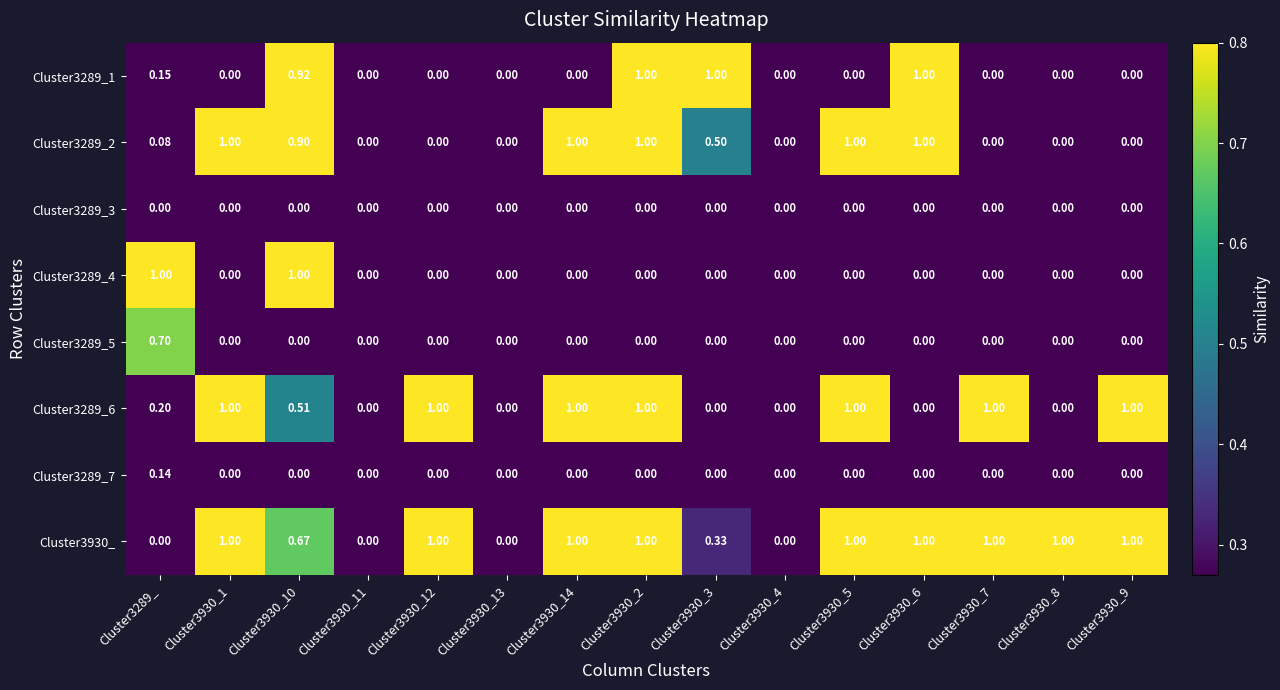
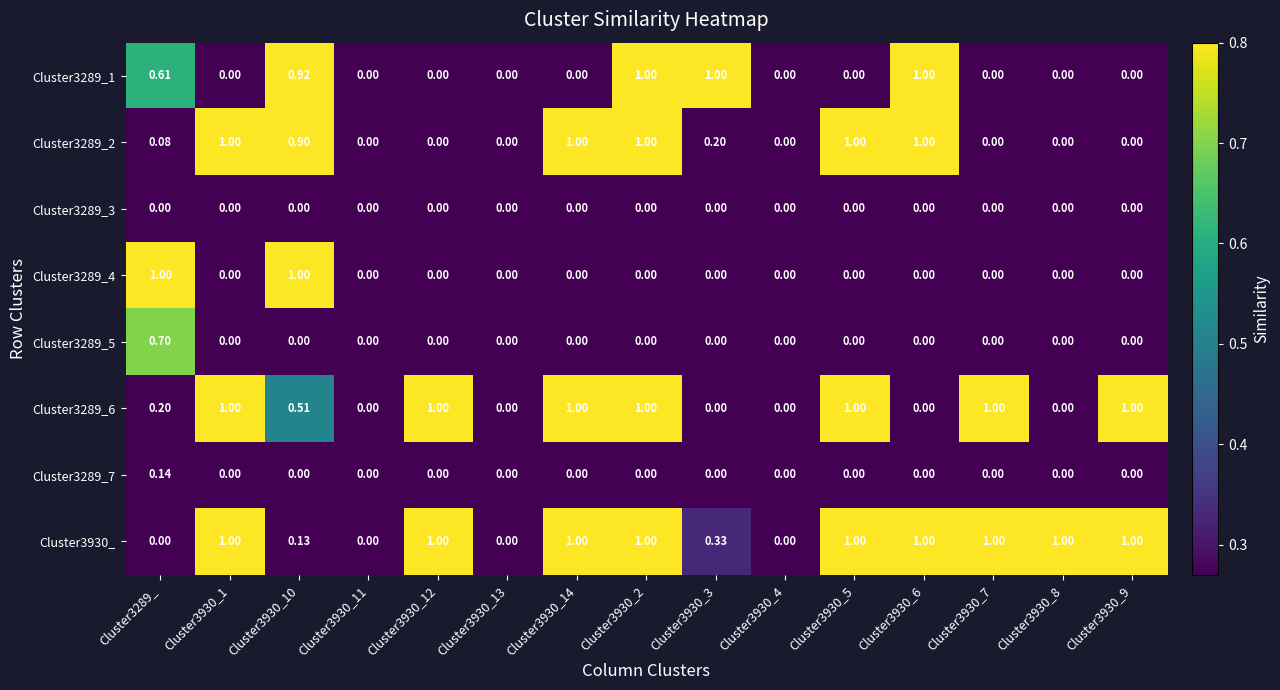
  {
    "Cluster3289_1": {
-     "Cluster3289_": 0.15,
+     "Cluster3289_": 0.61,
      "Cluster3930_1": 0.00,
      "Cluster3930_10": 0.92,
      "Cluster3930_11": 0.00,
      "Cluster3930_12": 0.00,
      "Cluster3930_13": 0.00,
      "Cluster3930_14": 0.00,
      "Cluster3930_2": 1.00,
      "Cluster3930_3": 1.00,
      "Cluster3930_4": 0.00,
      "Cluster3930_5": 0.00,
      "Cluster3930_6": 1.00,
      "Cluster3930_7": 0.00,
      "Cluster3930_8": 0.00,
      "Cluster3930_9": 0.00
    },
    "Cluster3289_2": {
      "Cluster3289_": 0.08,
      "Cluster3930_1": 1.00,
      "Cluster3930_10": 0.90,
      "Cluster3930_11": 0.00,
      "Cluster3930_12": 0.00,
      "Cluster3930_13": 0.00,
      "Cluster3930_14": 1.00,
      "Cluster3930_2": 1.00,
-     "Cluster3930_3": 0.50,
+     "Cluster3930_3": 0.20,
      "Cluster3930_4": 0.00,
      "Cluster3930_5": 1.00,
      "Cluster3930_6": 1.00,
      "Cluster3930_7": 0.00,
      "Cluster3930_8": 0.00,
      "Cluster3930_9": 0.00
    },
    "Cluster3289_3": {
      "Cluster3289_": 0.00,
      "Cluster3930_1": 0.00,
      "Cluster3930_10": 0.00,
      "Cluster3930_11": 0.00,
      "Cluster3930_12": 0.00,
      "Cluster3930_13": 0.00,
      "Cluster3930_14": 0.00,
      "Cluster3930_2": 0.00,
      "Cluster3930_3": 0.00,
      "Cluster3930_4": 0.00,
      "Cluster3930_5": 0.00,
      "Cluster3930_6": 0.00,
      "Cluster3930_7": 0.00,
      "Cluster3930_8": 0.00,
      "Cluster3930_9": 0.00
    },
    "Cluster3289_4": {
      "Cluster3289_": 1.00,
      "Cluster3930_1": 0.00,
      "Cluster3930_10": 1.00,
      "Cluster3930_11": 0.00,
      "Cluster3930_12": 0.00,
      "Cluster3930_13": 0.00,
      "Cluster3930_14": 0.00,
      "Cluster3930_2": 0.00,
      "Cluster3930_3": 0.00,
      "Cluster3930_4": 0.00,
      "Cluster3930_5": 0.00,
      "Cluster3930_6": 0.00,
      "Cluster3930_7": 0.00,
      "Cluster3930_8": 0.00,
      "Cluster3930_9": 0.00
    },
    "Cluster3289_5": {
      "Cluster3289_": 0.70,
      "Cluster3930_1": 0.00,
      "Cluster3930_10": 0.00,
      "Cluster3930_11": 0.00,
      "Cluster3930_12": 0.00,
      "Cluster3930_13": 0.00,
      "Cluster3930_14": 0.00,
      "Cluster3930_2": 0.00,
      "Cluster3930_3": 0.00,
      "Cluster3930_4": 0.00,
      "Cluster3930_5": 0.00,
      "Cluster3930_6": 0.00,
      "Cluster3930_7": 0.00,
      "Cluster3930_8": 0.00,
      "Cluster3930_9": 0.00
    },
    "Cluster3289_6": {
      "Cluster3289_": 0.20,
      "Cluster3930_1": 1.00,
      "Cluster3930_10": 0.51,
      "Cluster3930_11": 0.00,
      "Cluster3930_12": 1.00,
      "Cluster3930_13": 0.00,
      "Cluster3930_14": 1.00,
      "Cluster3930_2": 1.00,
      "Cluster3930_3": 0.00,
      "Cluster3930_4": 0.00,
      "Cluster3930_5": 1.00,
      "Cluster3930_6": 0.00,
      "Cluster3930_7": 1.00,
      "Cluster3930_8": 0.00,
      "Cluster3930_9": 1.00
    },
    "Cluster3289_7": {
      "Cluster3289_": 0.14,
      "Cluster3930_1": 0.00,
      "Cluster3930_10": 0.00,
      "Cluster3930_11": 0.00,
      "Cluster3930_12": 0.00,
      "Cluster3930_13": 0.00,
      "Cluster3930_14": 0.00,
      "Cluster3930_2": 0.00,
      "Cluster3930_3": 0.00,
      "Cluster3930_4": 0.00,
      "Cluster3930_5": 0.00,
      "Cluster3930_6": 0.00,
      "Cluster3930_7": 0.00,
      "Cluster3930_8": 0.00,
      "Cluster3930_9": 0.00
    },
    "Cluster3930_": {
      "Cluster3289_": 0.00,
      "Cluster3930_1": 1.00,
-     "Cluster3930_10": 0.67,
+     "Cluster3930_10": 0.13,
      "Cluster3930_11": 0.00,
      "Cluster3930_12": 1.00,
      "Cluster3930_13": 0.00,
      "Cluster3930_14": 1.00,
      "Cluster3930_2": 1.00,
      "Cluster3930_3": 0.33,
      "Cluster3930_4": 0.00,
      "Cluster3930_5": 1.00,
      "Cluster3930_6": 1.00,
      "Cluster3930_7": 1.00,
      "Cluster3930_8": 1.00,
      "Cluster3930_9": 1.00
    }
  }
